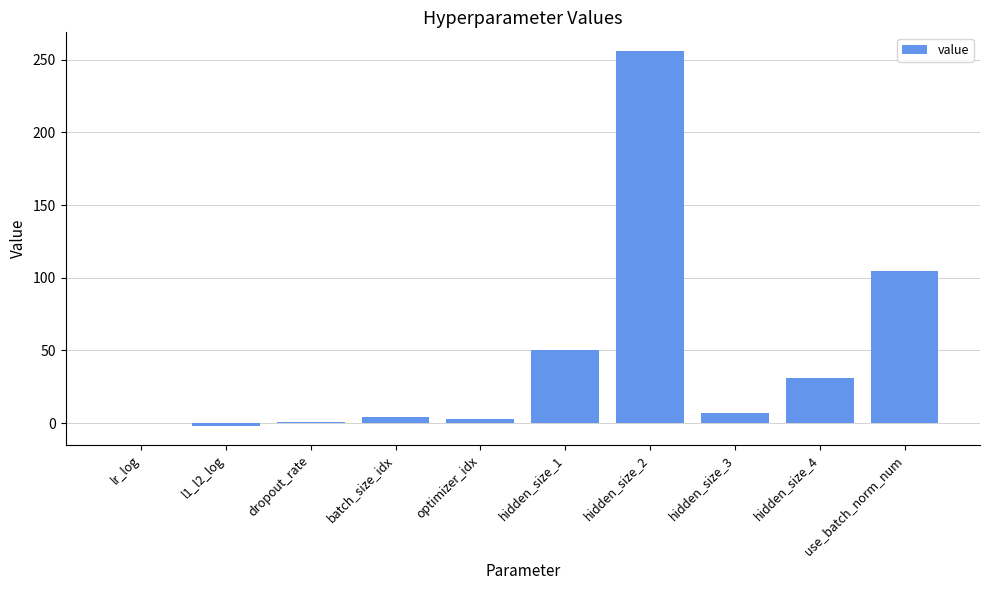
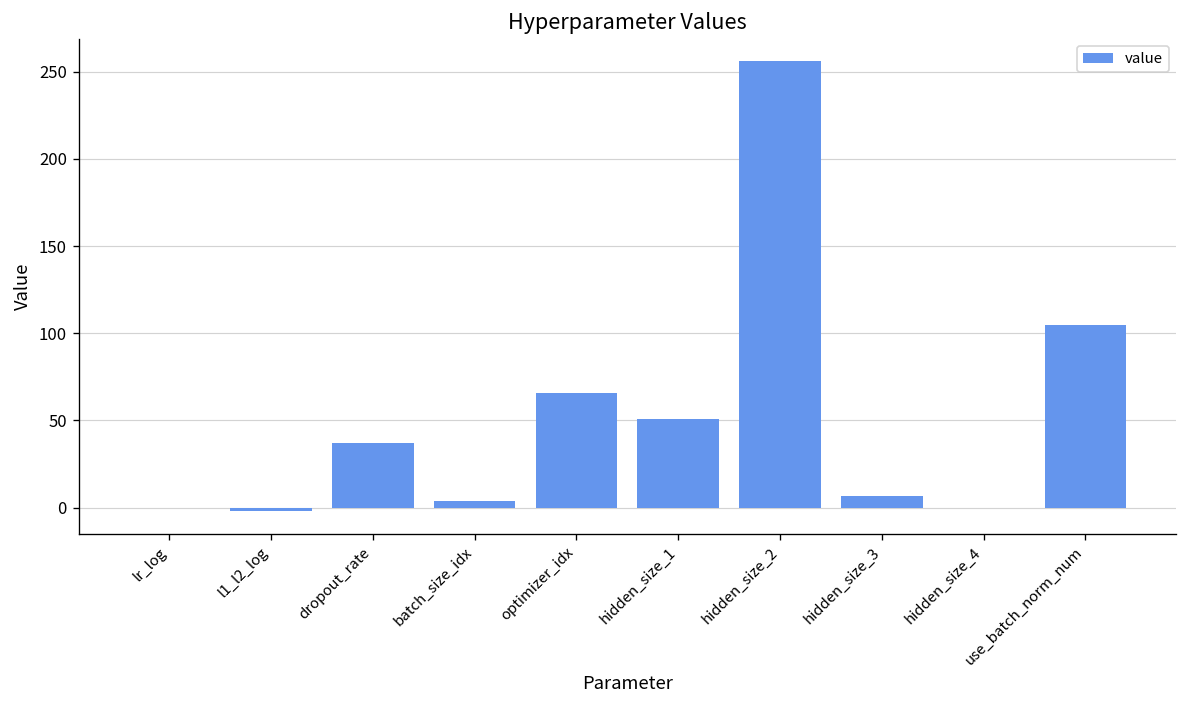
  {
    "l1_l2_log": -2,
-   "dropout_rate": 1,
+   "dropout_rate": 37,
    "batch_size_idx": 4,
-   "optimizer_idx": 3,
+   "optimizer_idx": 66,
    "hidden_size_1": 51,
    "hidden_size_2": 256,
    "hidden_size_3": 7,
-   "hidden_size_4": 31,
+   "hidden_size_4": 0,
    "use_batch_norm_num": 105
  }
